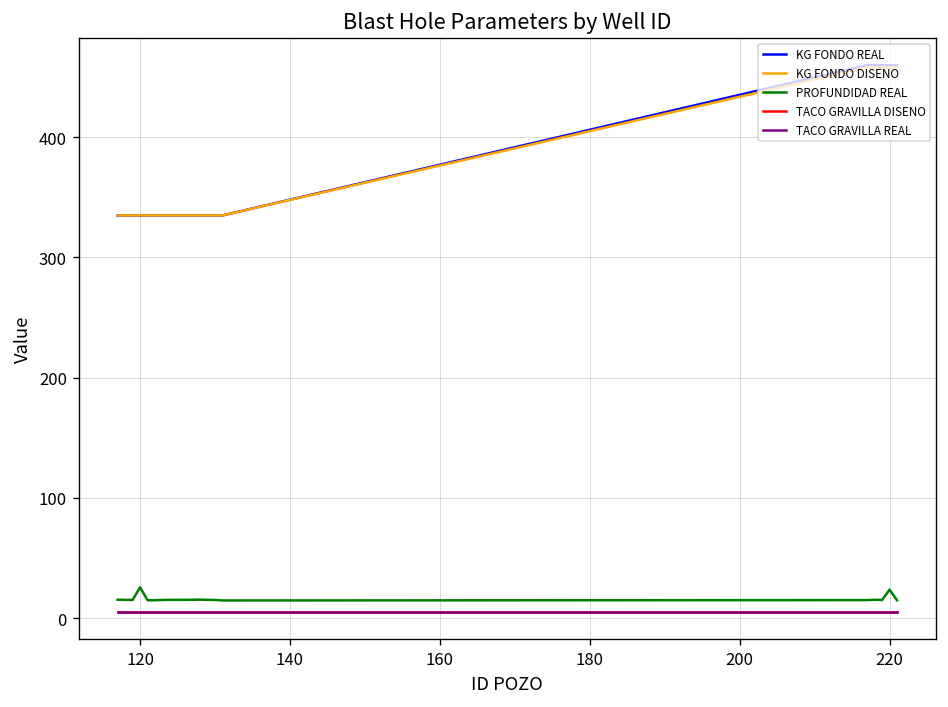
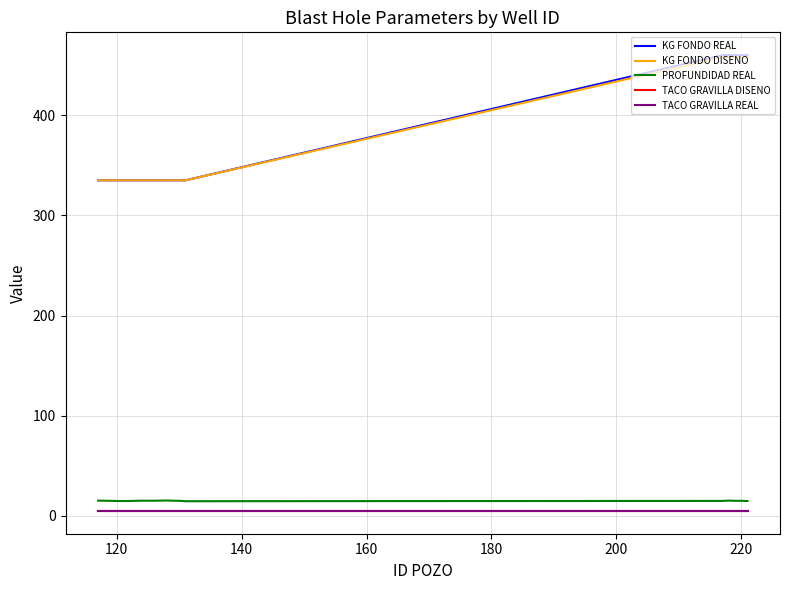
  {
    "PROFUNDIDAD REAL": {
-     "120": 26,
-     "220": 24
+     "120": 15,
+     "220": 15
    },
    "TACO GRAVILLA REAL": {
      "120": 5,
      "220": 5
    }
  }
